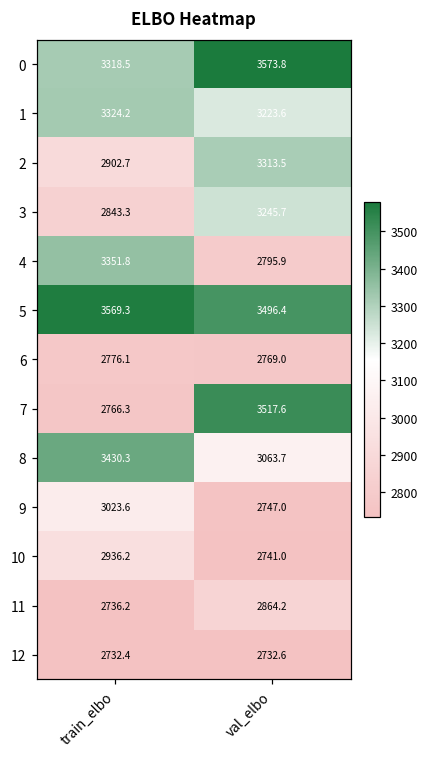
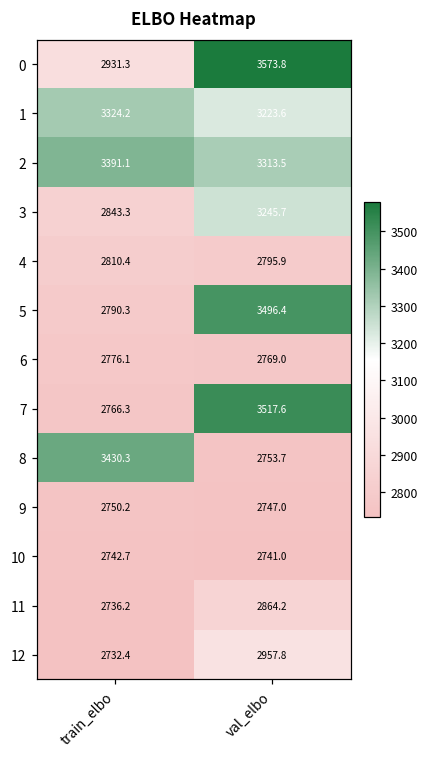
  {
    "0": {
-     "train_elbo": 3318.5,
+     "train_elbo": 2931.3,
      "val_elbo": 3573.8
    },
    "1": {
      "train_elbo": 3324.2
    },
    "2": {
-     "train_elbo": 2902.7,
+     "train_elbo": 3391.1,
      "val_elbo": 3313.5
    },
    "3": {
      "train_elbo": 2843.3,
      "val_elbo": 3245.7
    },
    "4": {
-     "train_elbo": 3351.8,
+     "train_elbo": 2810.4,
      "val_elbo": 2795.9
    },
    "5": {
-     "train_elbo": 3569.3,
+     "train_elbo": 2790.3,
      "val_elbo": 3496.4
    },
    "6": {
      "train_elbo": 2776.1,
      "val_elbo": 2769.0
    },
    "7": {
      "train_elbo": 2766.3,
      "val_elbo": 3517.6
    },
    "8": {
      "train_elbo": 3430.3,
-     "val_elbo": 3063.7
+     "val_elbo": 2753.7
    },
    "9": {
-     "train_elbo": 3023.6,
+     "train_elbo": 2750.2,
      "val_elbo": 2747.0
    },
    "10": {
-     "train_elbo": 2936.2,
+     "train_elbo": 2742.7,
      "val_elbo": 2741.0
    },
    "11": {
      "train_elbo": 2736.2,
      "val_elbo": 2864.2
    },
    "12": {
      "train_elbo": 2732.4,
-     "val_elbo": 2732.6
+     "val_elbo": 2957.8
    }
  }
